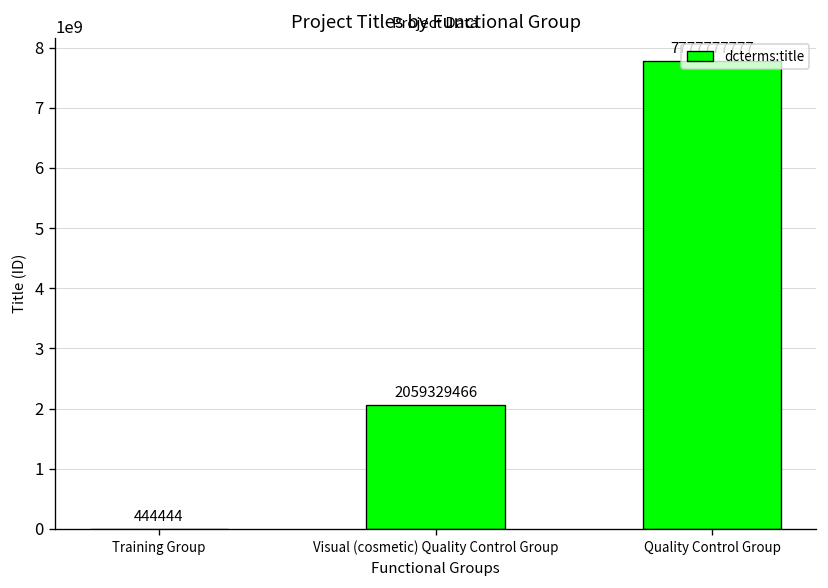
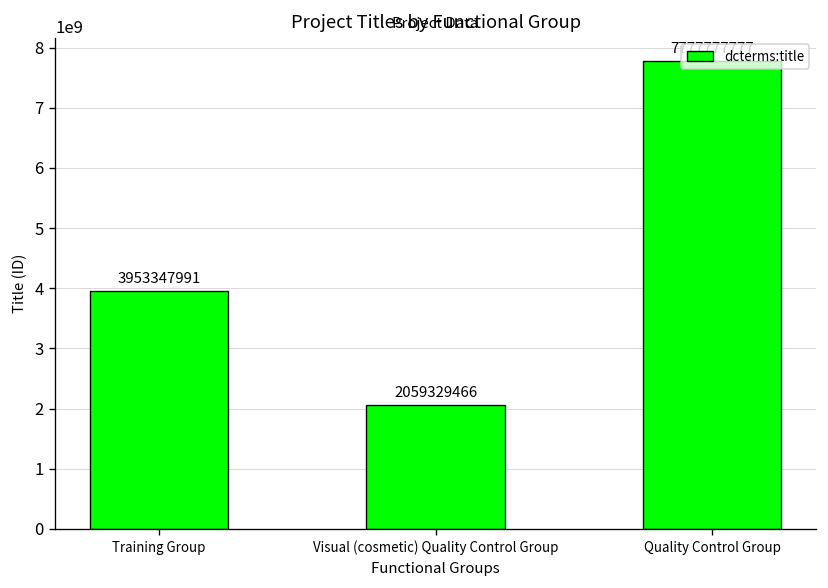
  {
-   "Training Group": 444444,
+   "Training Group": 3953347991,
    "Visual (cosmetic) Quality Control Group": 2059329466
  }
